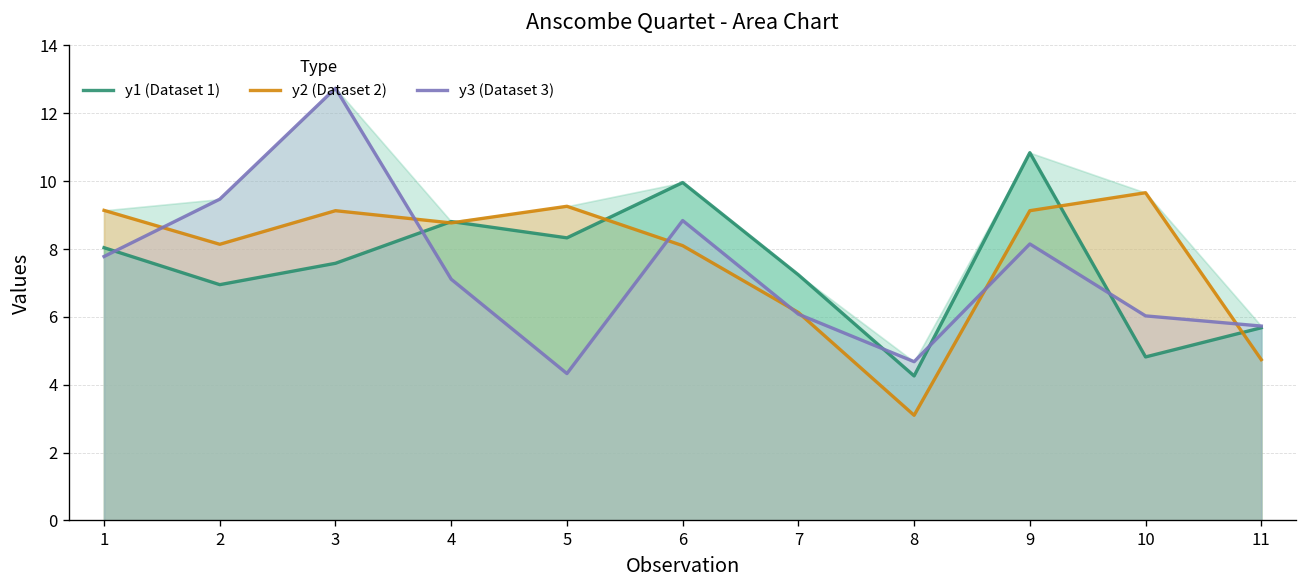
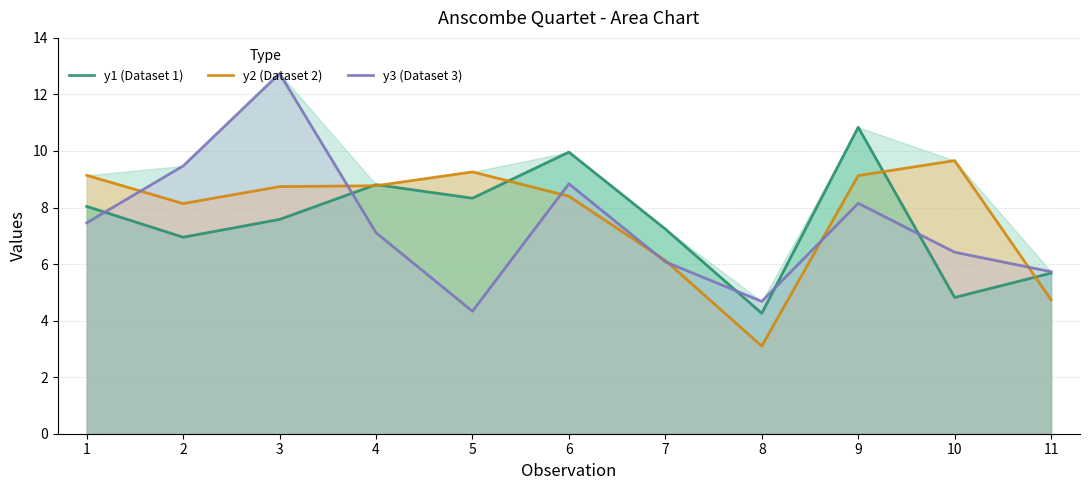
  {
    "y1 (Dataset 1)": {
      "1": 8.0,
      "2": 7.0,
      "3": 7.6,
      "5": 8.3,
      "8": 4.3,
      "10": 4.8
    },
    "y2 (Dataset 2)": {
      "2": 8.1,
-     "3": 9.1,
-     "6": 8.1,
+     "3": 8.7,
+     "6": 8.4,
      "8": 3.1,
      "9": 9.1,
      "11": 4.7
    },
    "y3 (Dataset 3)": {
-     "1": 7.8,
+     "1": 7.5,
      "4": 7.1,
      "5": 4.3,
      "6": 8.8,
      "9": 8.2,
-     "10": 6.0
+     "10": 6.4
    }
  }
